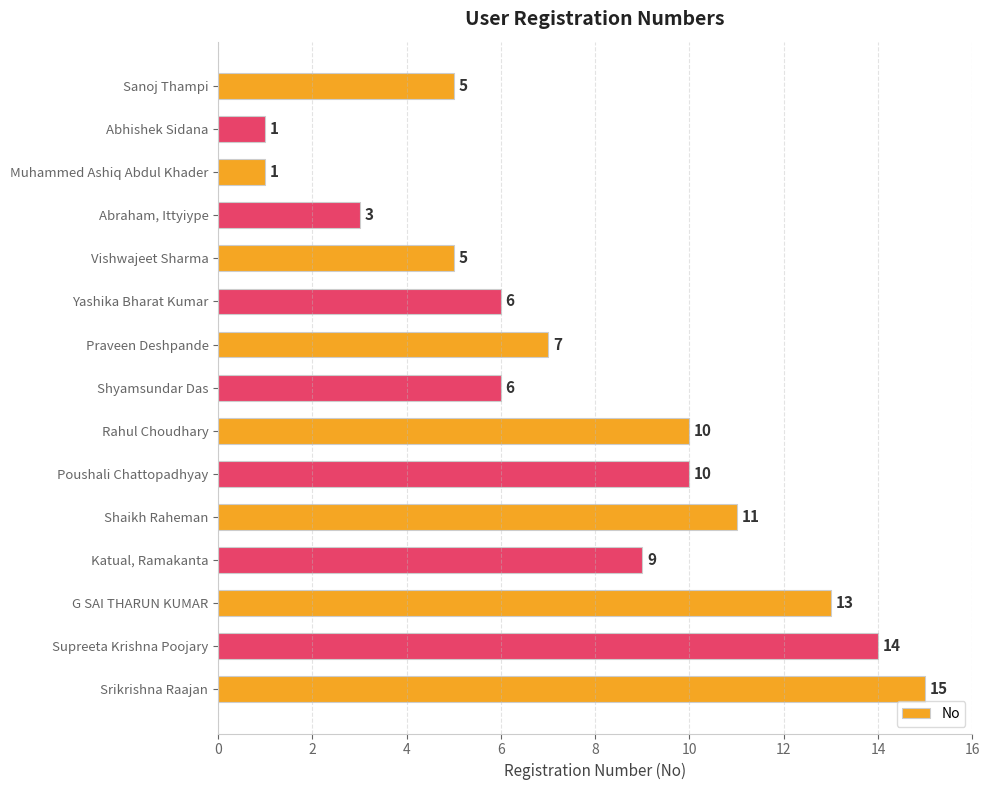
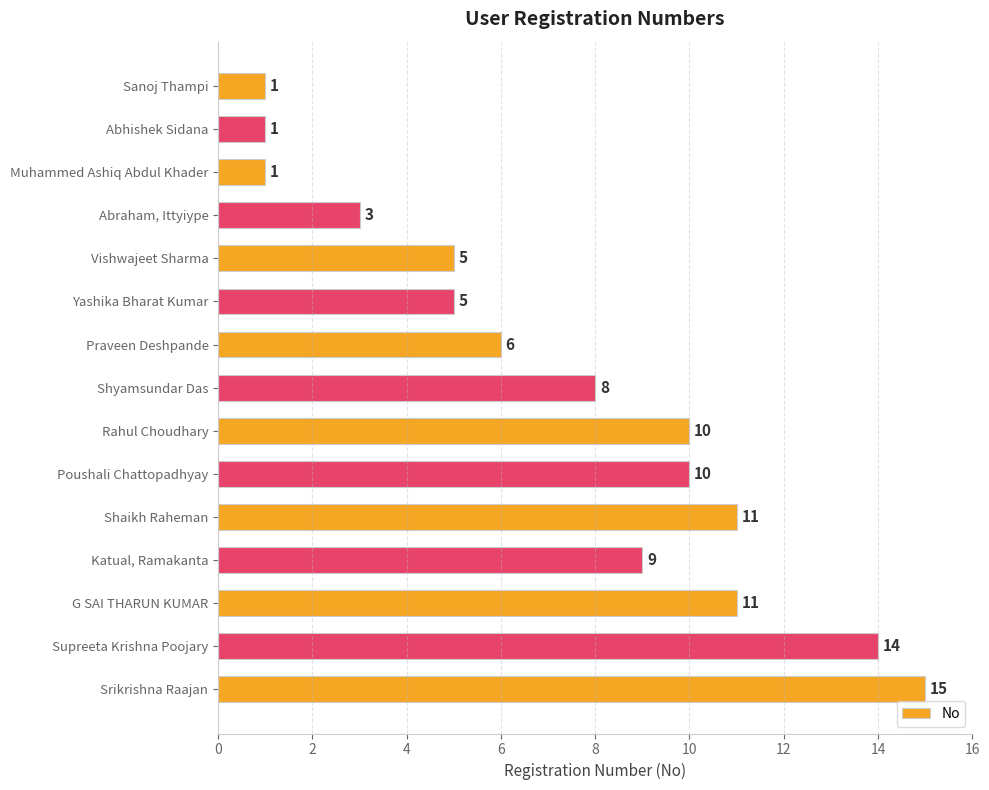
  {
-   "Sanoj Thampi": 5,
+   "Sanoj Thampi": 1,
    "Abhishek Sidana": 1,
    "Muhammed Ashiq Abdul Khader": 1,
    "Abraham, Ittyiype": 3,
    "Vishwajeet Sharma": 5,
-   "Yashika Bharat Kumar": 6,
-   "Praveen Deshpande": 7,
-   "Shyamsundar Das": 6,
+   "Yashika Bharat Kumar": 5,
+   "Praveen Deshpande": 6,
+   "Shyamsundar Das": 8,
    "Rahul Choudhary": 10,
    "Poushali Chattopadhyay": 10,
    "Shaikh Raheman": 11,
    "Katual, Ramakanta": 9,
-   "G SAI THARUN KUMAR": 13,
+   "G SAI THARUN KUMAR": 11,
    "Supreeta Krishna Poojary": 14,
    "Srikrishna Raajan": 15
  }
